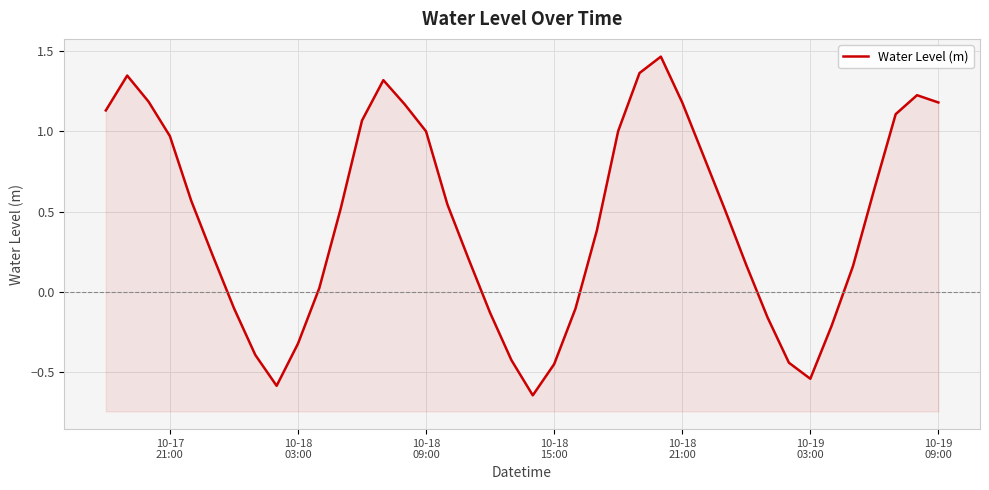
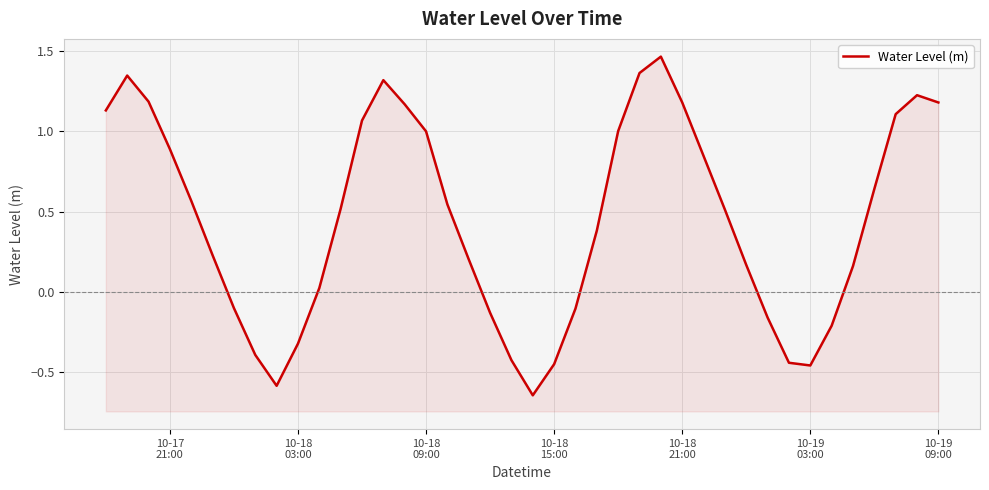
  {
-   "10-17 21:00": 0.97,
+   "10-17 21:00": 0.89,
    "10-18 03:00": -0.32,
    "10-18 09:00": 1.00,
    "10-18 15:00": -0.45,
    "10-18 21:00": 1.18,
-   "10-19 03:00": -0.54,
+   "10-19 03:00": -0.46,
    "10-19 09:00": 1.18
  }
